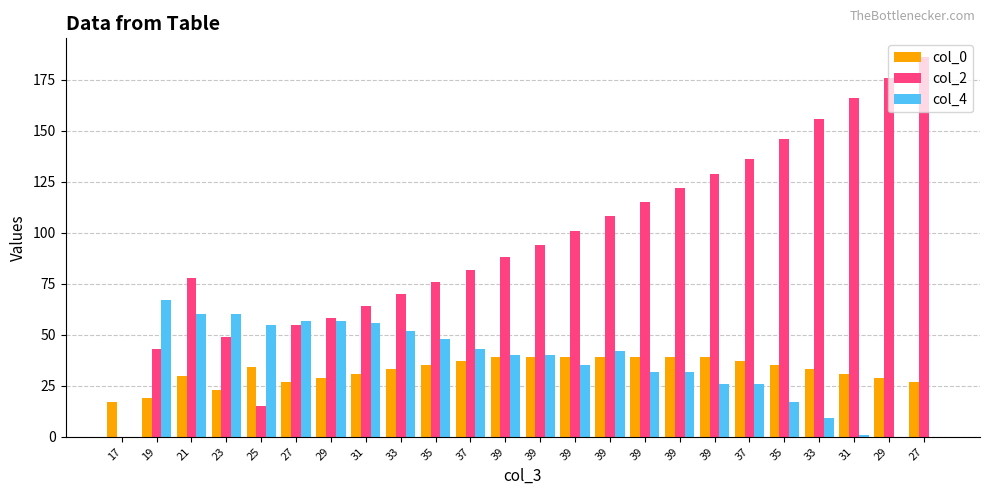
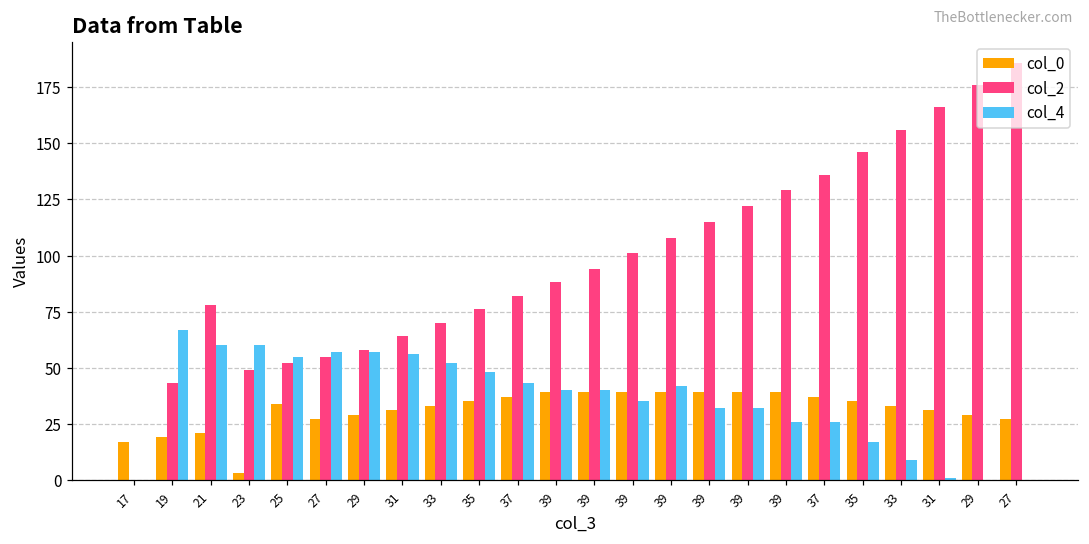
  {
    "col_0": {
      "17": 17,
      "19": 19,
-     "21": 30,
-     "23": 23,
+     "21": 21,
+     "23": 3,
      "25": 34
    },
    "col_2": {
      "17": 0,
      "19": 43,
      "21": 78,
      "23": 49,
-     "25": 15
+     "25": 52
    },
    "col_4": {
      "17": 0,
      "19": 67,
      "21": 60,
      "23": 60,
      "25": 55
    }
  }
